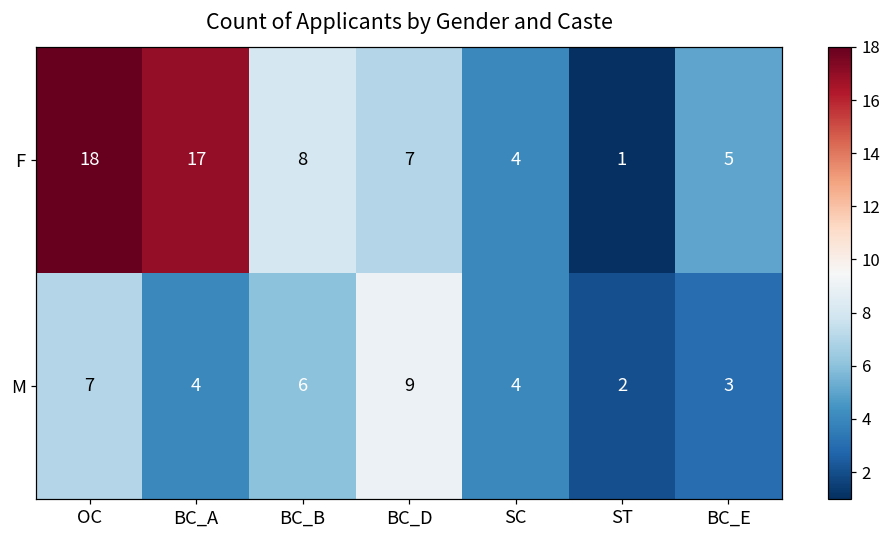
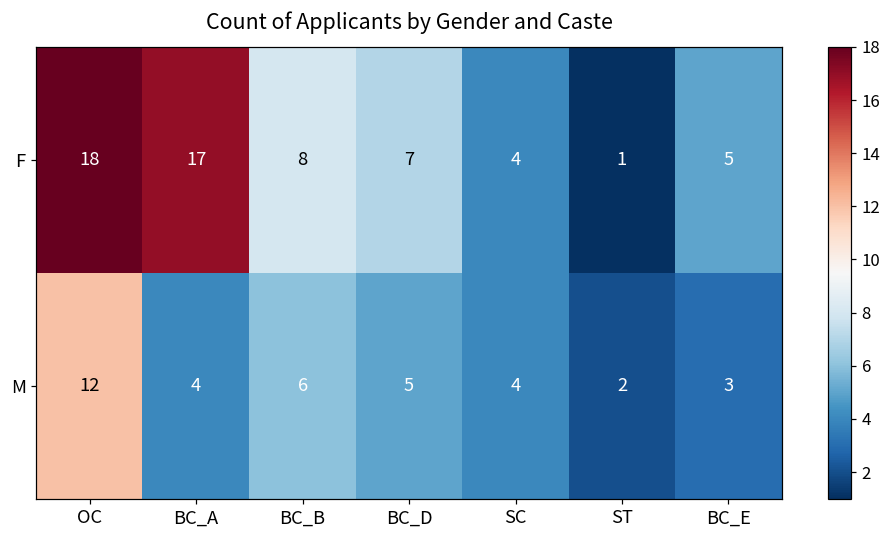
  {
    "F": {
      "OC": 18,
      "BC_A": 17,
      "BC_B": 8,
      "BC_D": 7,
      "SC": 4,
      "ST": 1,
      "BC_E": 5
    },
    "M": {
-     "OC": 7,
+     "OC": 12,
      "BC_A": 4,
      "BC_B": 6,
-     "BC_D": 9,
+     "BC_D": 5,
      "SC": 4,
      "ST": 2,
      "BC_E": 3
    }
  }
